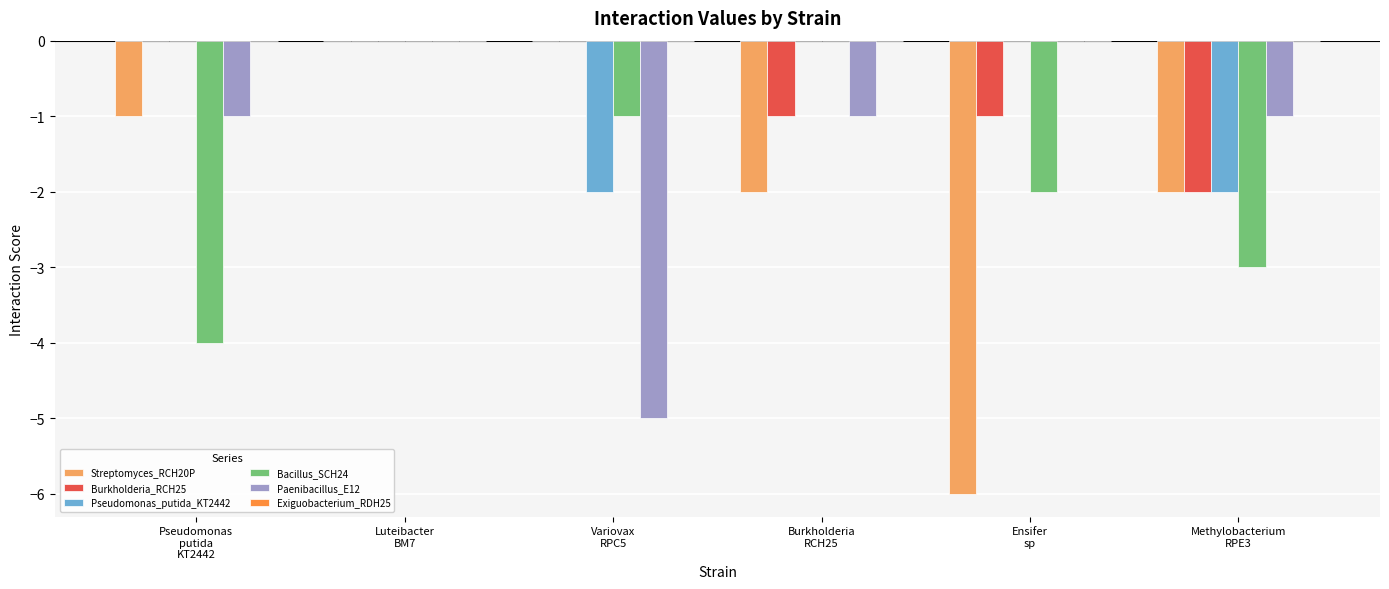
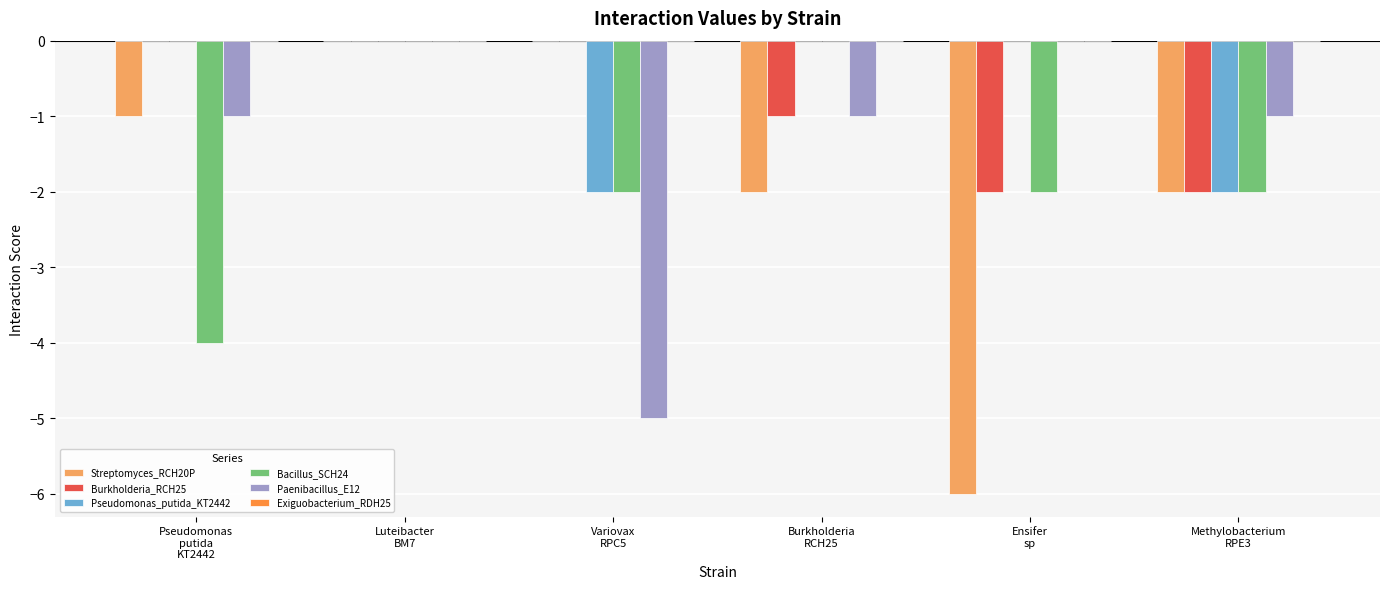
  {
    "Burkholderia_RCH25": {
      "Pseudomonas putida KT2442": 0,
      "Luteibacter BM7": 0,
      "Variovax RPC5": 0,
      "Burkholderia RCH25": -1,
-     "Ensifer sp": -1,
+     "Ensifer sp": -2,
      "Methylobacterium RPE3": -2
    },
    "Bacillus_SCH24": {
      "Pseudomonas putida KT2442": -4,
      "Luteibacter BM7": 0,
-     "Variovax RPC5": -1,
+     "Variovax RPC5": -2,
      "Burkholderia RCH25": 0,
      "Ensifer sp": -2,
-     "Methylobacterium RPE3": -3
+     "Methylobacterium RPE3": -2
    }
  }
